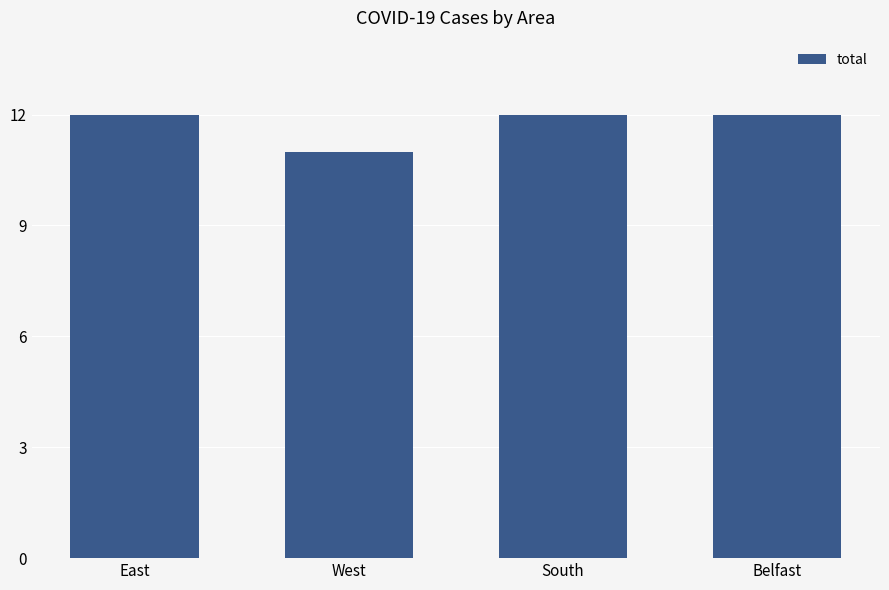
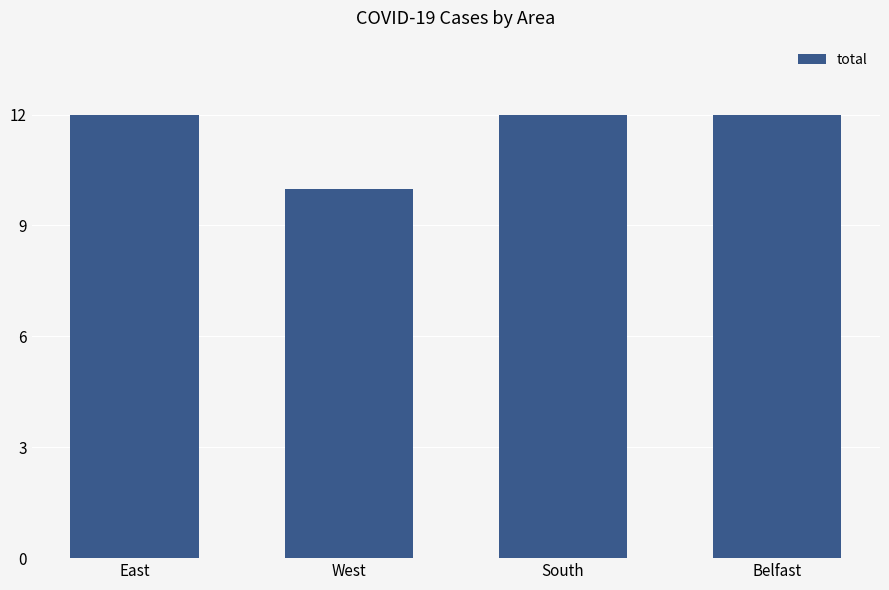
  {
    "East": 12,
-   "West": 11,
+   "West": 10,
    "South": 12,
    "Belfast": 12
  }
